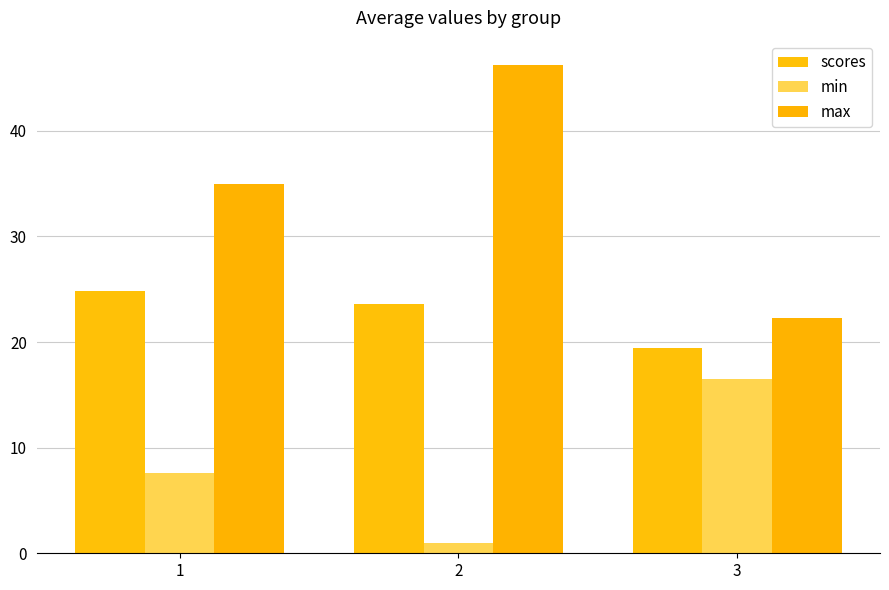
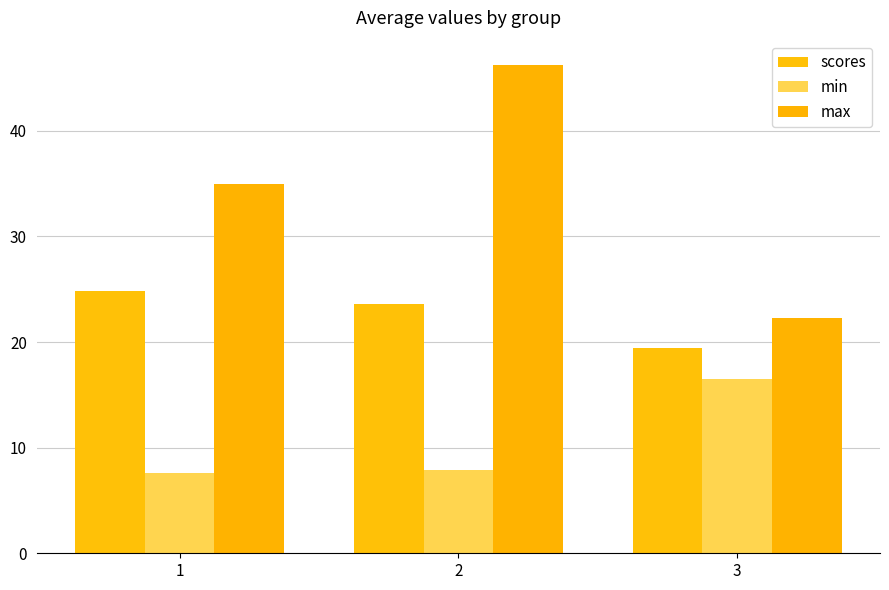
  {
    "min": {
      "1": 7.6,
-     "2": 1.0,
+     "2": 7.9,
      "3": 16.5
    }
  }
